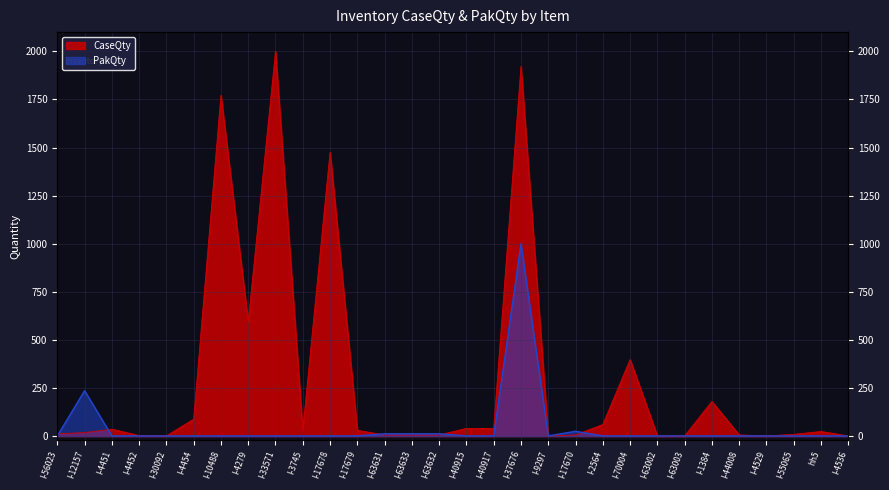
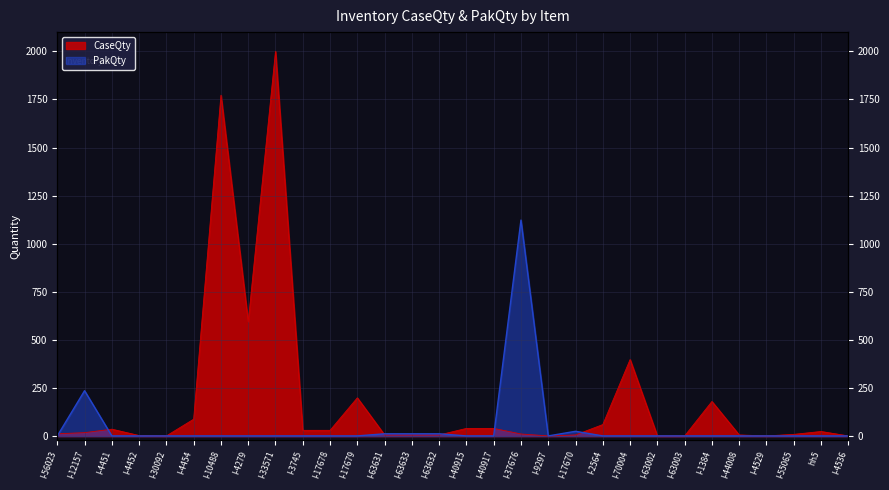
  {
    "CaseQty": {
      "I-12157": 20,
      "I-4451": 40,
      "I-4454": 90,
      "I-10488": 1770,
      "I-4279": 590,
      "I-33571": 2000,
      "I-3745": 30,
-     "I-17678": 1480,
-     "I-17679": 30,
+     "I-17678": 30,
+     "I-17679": 200,
      "I-40915": 40,
      "I-40917": 40,
-     "I-37676": 1920,
+     "I-37676": 10,
      "I-17670": 10,
      "I-2564": 60,
      "I-70004": 400,
      "I-1384": 180,
      "hh5": 20
    },
    "PakQty": {
      "I-12157": 240,
      "I-4451": 0,
      "I-4454": 0,
      "I-10488": 0,
      "I-4279": 0,
      "I-33571": 0,
      "I-3745": 0,
      "I-17678": 0,
      "I-17679": 0,
      "I-40915": 0,
      "I-40917": 0,
-     "I-37676": 1000,
+     "I-37676": 1120,
      "I-17670": 30,
      "I-2564": 0,
      "I-70004": 0,
      "I-1384": 0,
      "hh5": 0
    }
  }
